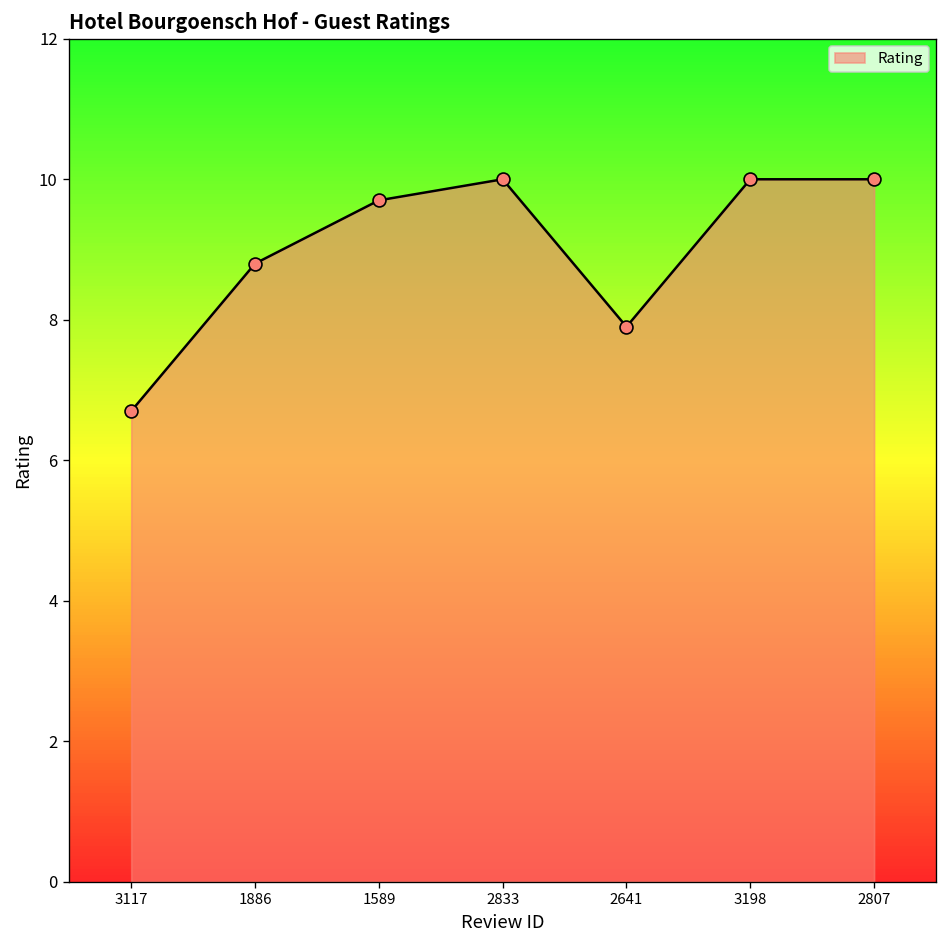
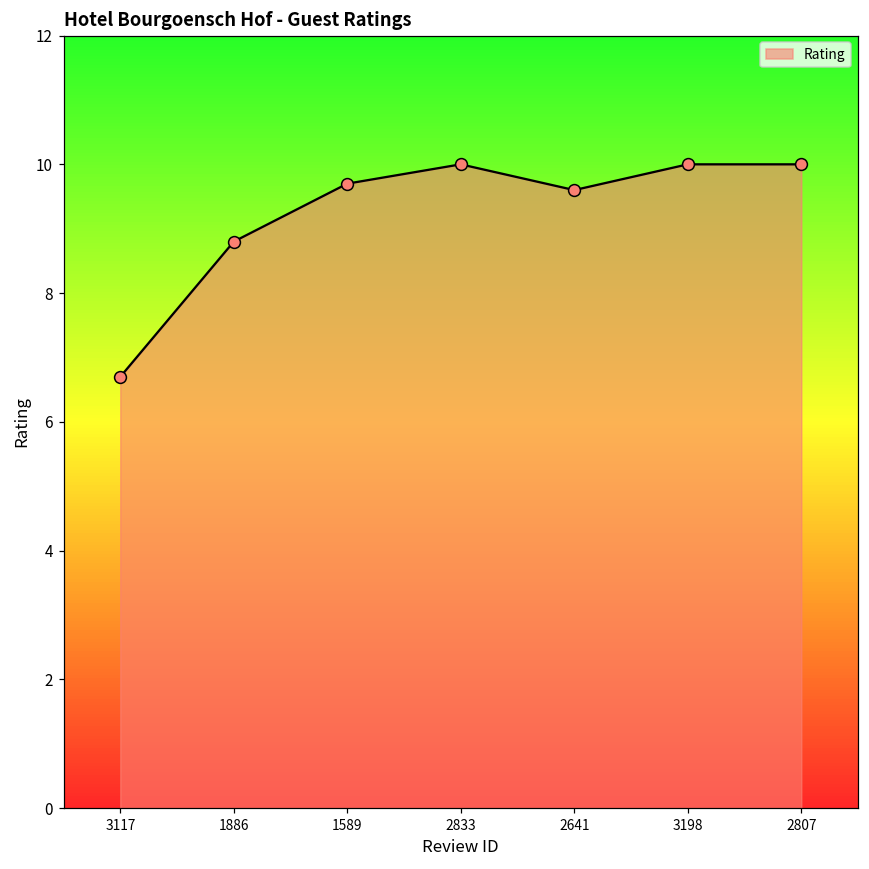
  {
    "3117": 6.7,
    "1886": 8.8,
    "1589": 9.7,
    "2833": 10.0,
-   "2641": 7.9,
+   "2641": 9.6,
    "3198": 10.0,
    "2807": 10.0
  }
